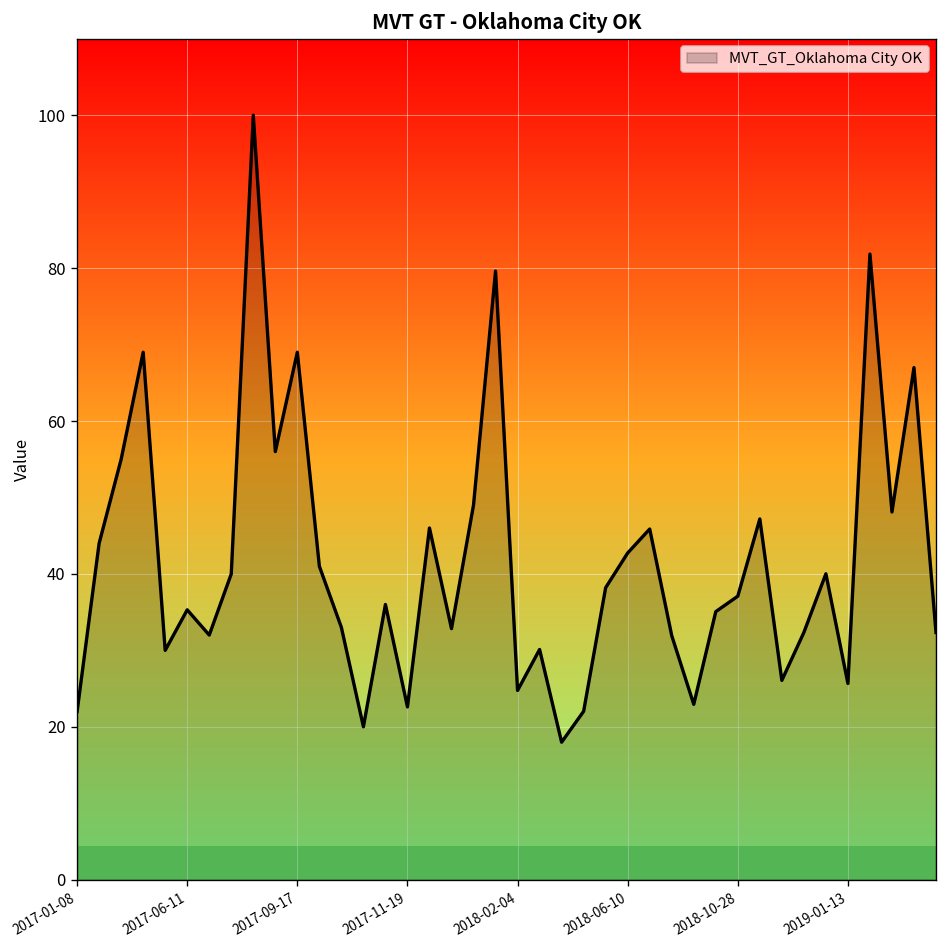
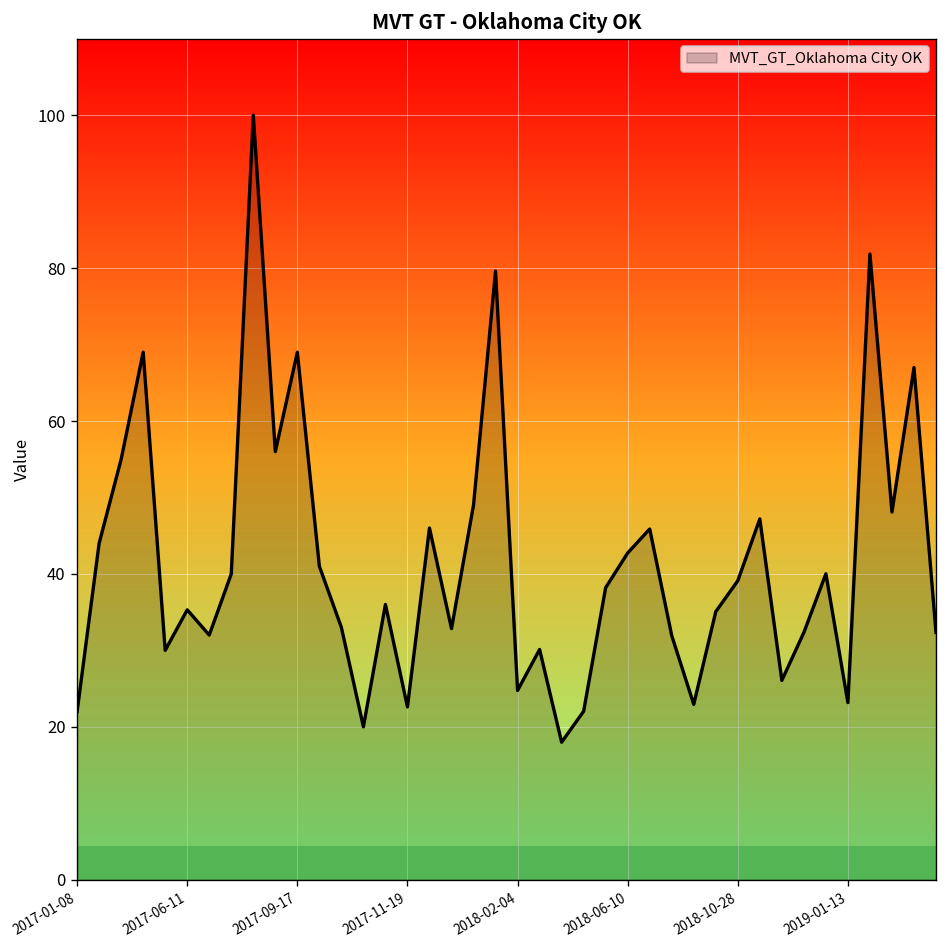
  {
    "2017-01-08": 22,
    "2017-06-11": 35,
    "2017-09-17": 69,
    "2017-11-19": 23,
    "2018-02-04": 25,
    "2018-06-10": 43,
-   "2018-10-28": 37,
-   "2019-01-13": 26
+   "2018-10-28": 39,
+   "2019-01-13": 23
  }
